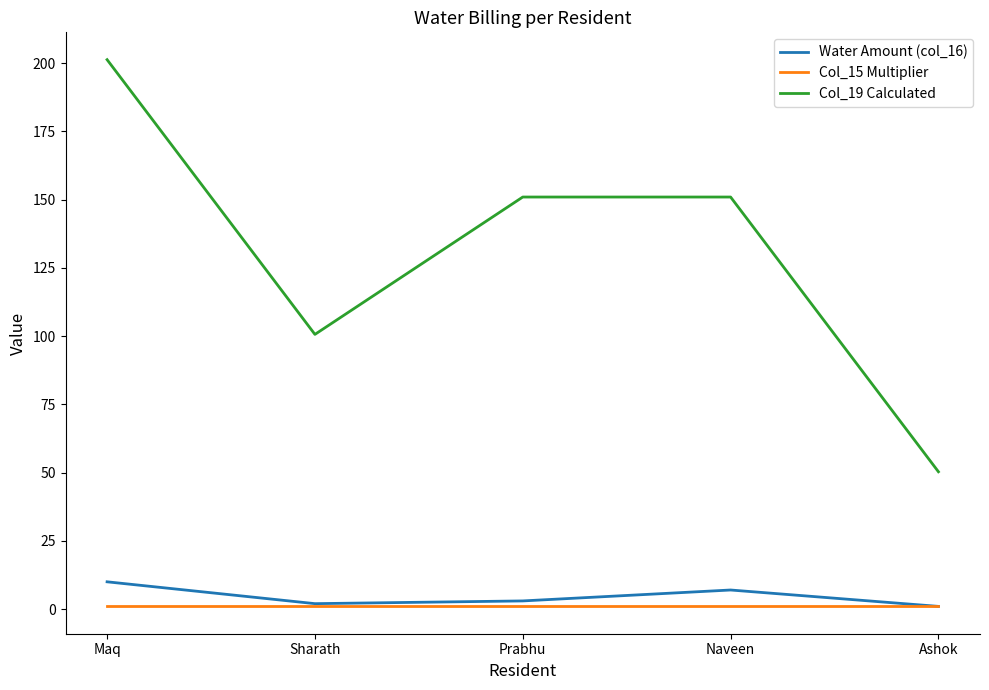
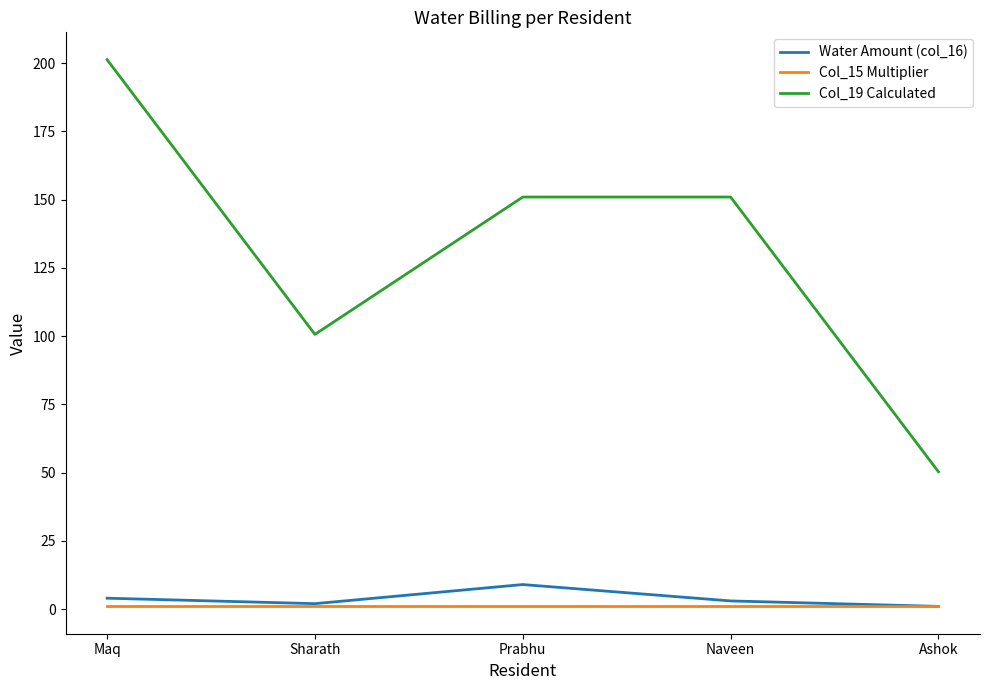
  {
    "Water Amount (col_16)": {
-     "Maq": 10,
+     "Maq": 4,
      "Sharath": 2,
-     "Prabhu": 3,
-     "Naveen": 7
+     "Prabhu": 9,
+     "Naveen": 3
    },
    "Col_15 Multiplier": {
      "Maq": 1,
      "Sharath": 1,
      "Prabhu": 1,
      "Naveen": 1
    },
    "Col_19 Calculated": {
      "Maq": 201,
      "Sharath": 101,
      "Prabhu": 151,
      "Naveen": 151,
      "Ashok": 50
    }
  }
